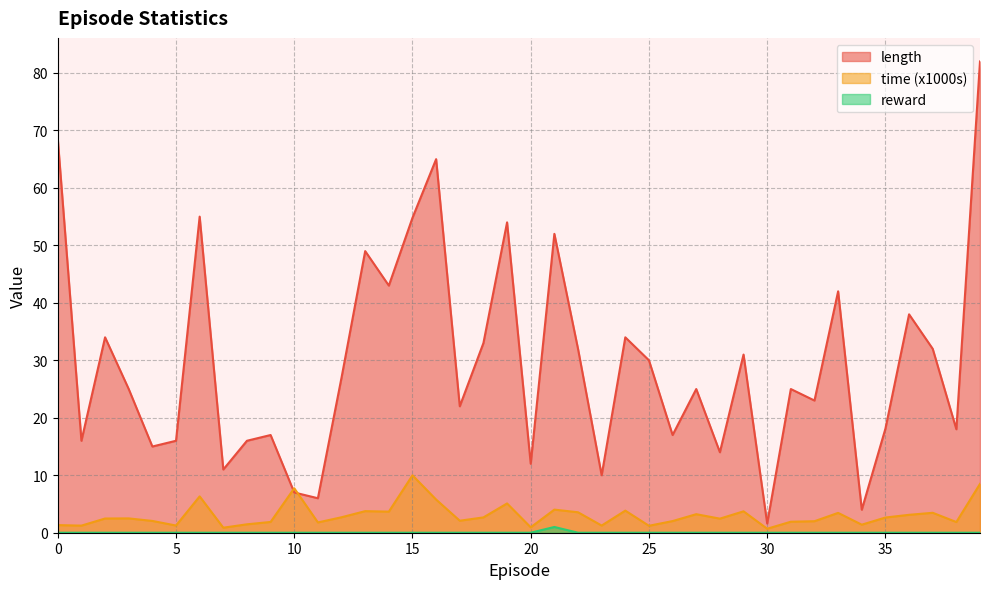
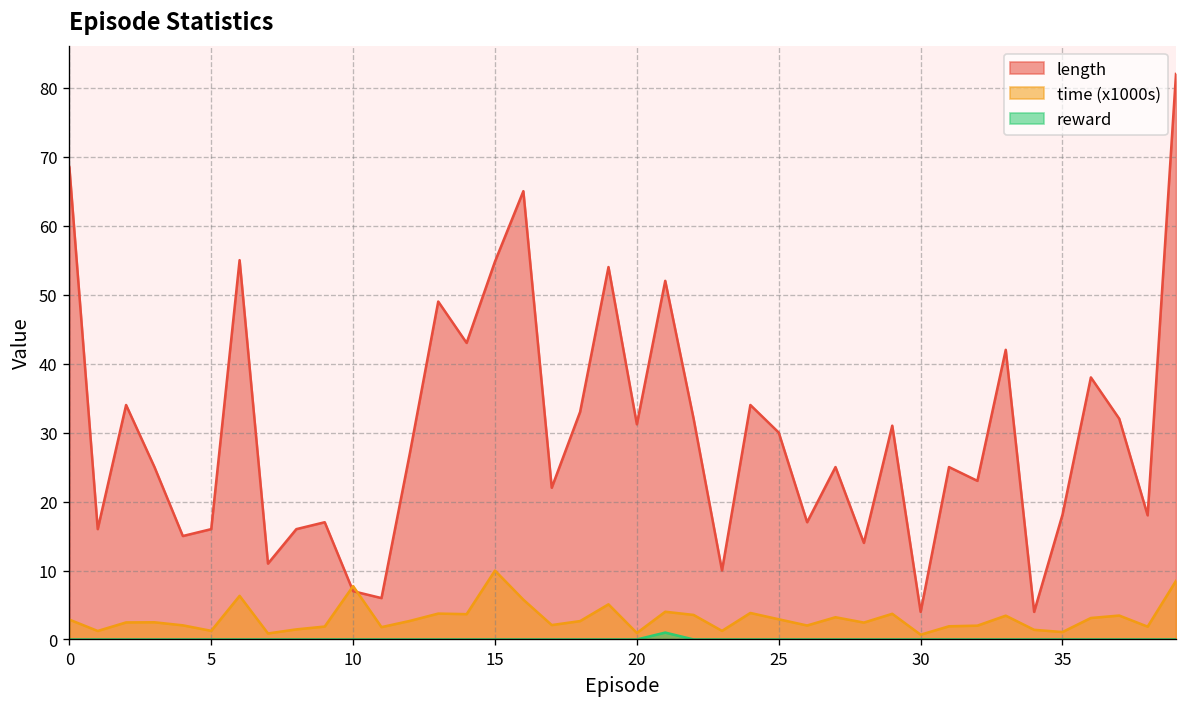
  {
    "length": {
      "0": 69,
      "5": 16,
      "10": 7,
      "15": 55,
-     "20": 12,
+     "20": 31,
      "25": 30,
-     "30": 2,
+     "30": 4,
      "35": 18
    },
    "time (x1000s)": {
-     "0": 1,
+     "0": 3,
      "5": 1,
      "10": 8,
      "15": 10,
      "20": 1,
-     "25": 1,
+     "25": 3,
      "30": 1,
-     "35": 3
+     "35": 1
    },
    "reward": {
      "0": 0,
      "5": 0,
      "10": 0,
      "15": 0,
      "20": 0,
      "25": 0,
      "30": 0,
      "35": 0
    }
  }
